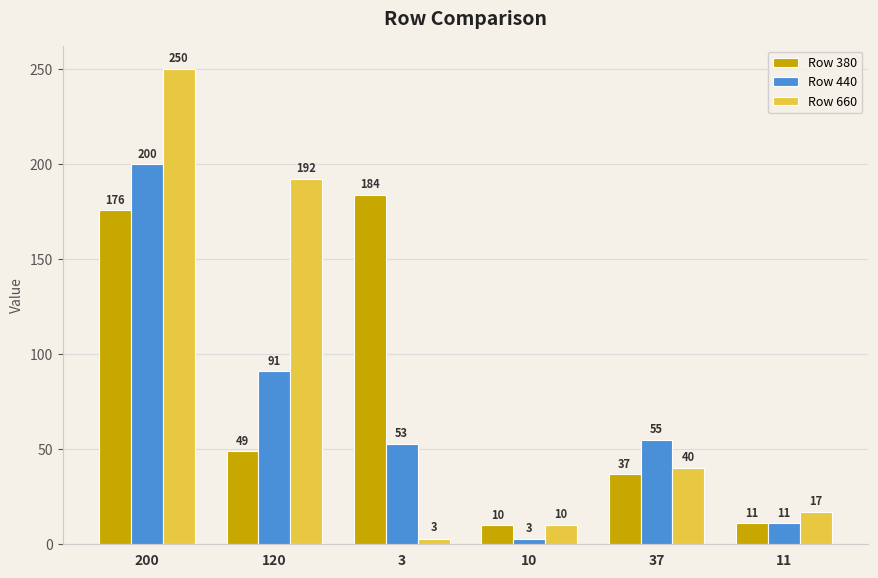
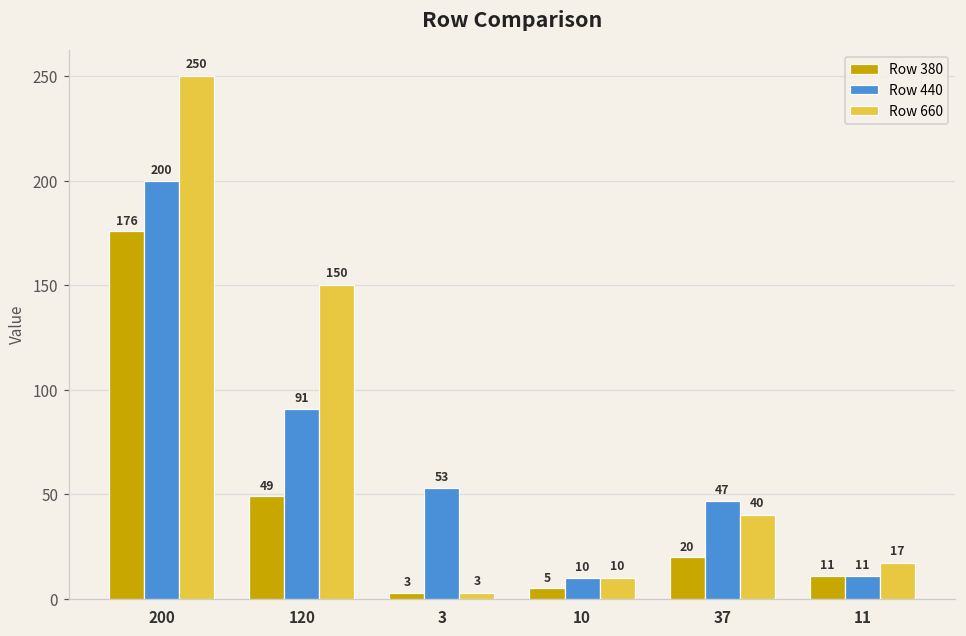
  {
    "Row 380": {
      "200": 176,
      "120": 49,
-     "3": 184,
-     "10": 10,
-     "37": 37,
+     "3": 3,
+     "10": 5,
+     "37": 20,
      "11": 11
    },
    "Row 440": {
      "200": 200,
      "120": 91,
      "3": 53,
-     "10": 3,
-     "37": 55,
+     "10": 10,
+     "37": 47,
      "11": 11
    },
    "Row 660": {
      "200": 250,
-     "120": 192,
+     "120": 150,
      "3": 3,
      "10": 10,
      "37": 40,
      "11": 17
    }
  }
